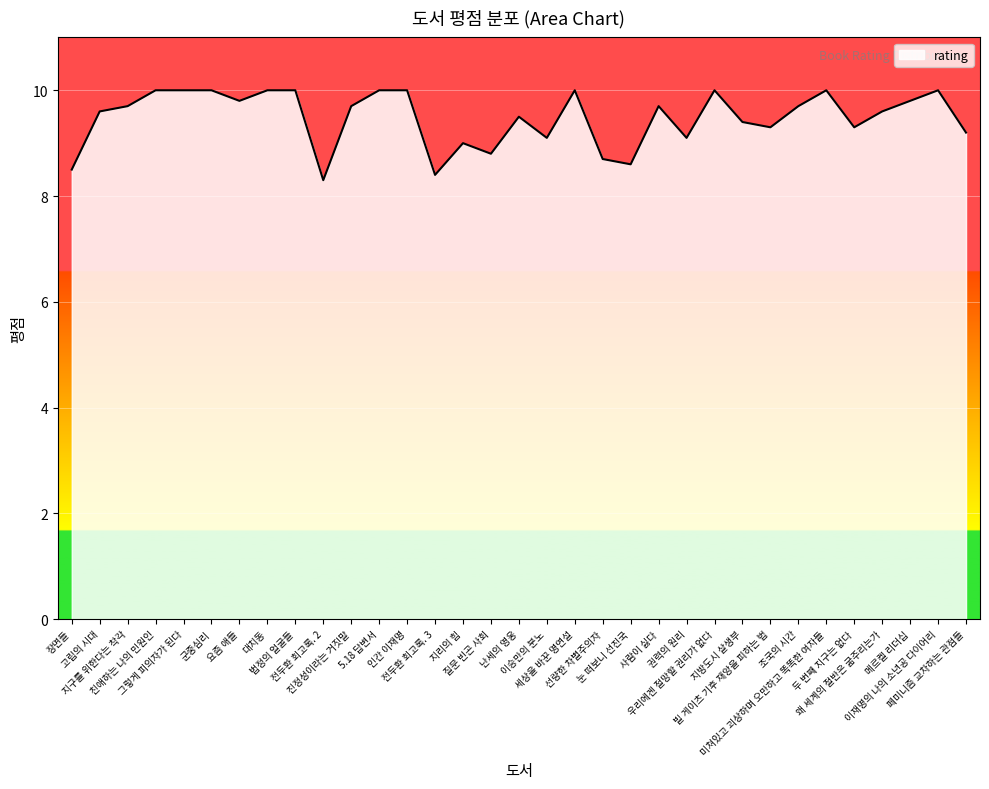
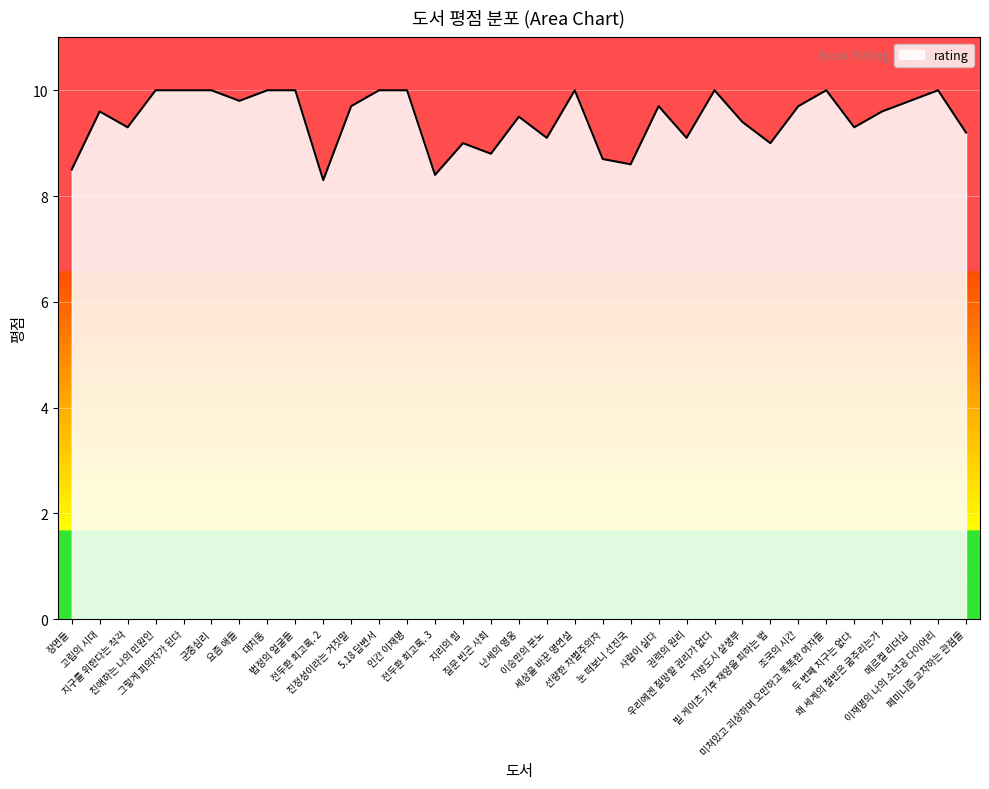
  {
    "장면들": 8.5,
    "고립의 시대": 9.6,
-   "지구를 위한다는 착각": 9.7,
+   "지구를 위한다는 착각": 9.3,
    "친애하는 나의 민원인": 10.0,
    "그렇게 피의자가 된다": 10.0,
    "군중심리": 10.0,
    "요즘 애들": 9.8,
    "대치동": 10.0,
    "법정의 얼굴들": 10.0,
    "전두환 회고록. 2": 8.3,
    "진정성이라는 거짓말": 9.7,
    "5.18 답변서": 10.0,
    "인간 이재명": 10.0,
    "전두환 회고록. 3": 8.4,
    "지리의 힘": 9.0,
    "질문 빈곤 사회": 8.8,
    "난세의 영웅": 9.5,
    "이승만의 분노": 9.1,
    "세상을 바꾼 명연설": 10.0,
    "선량한 차별주의자": 8.7,
    "눈 떠보니 선진국": 8.6,
    "사람이 싫다": 9.7,
    "권력의 원리": 9.1,
    "우리에겐 절망할 권리가 없다": 10.0,
    "지방도시 살생부": 9.4,
-   "빌 게이츠 기후 재앙을 피하는 법": 9.3,
+   "빌 게이츠 기후 재앙을 피하는 법": 9.0,
    "조국의 시간": 9.7,
    "미쳐있고 괴상하며 오만하고 똑똑한 여자들": 10.0,
    "두 번째 지구는 없다": 9.3,
    "왜 세계의 절반은 굶주리는가": 9.6,
    "메르켈 리더십": 9.8,
    "이재명의 나의 소년공 다이어리": 10.0,
    "페미니즘 교차하는 관점들": 9.2
  }
